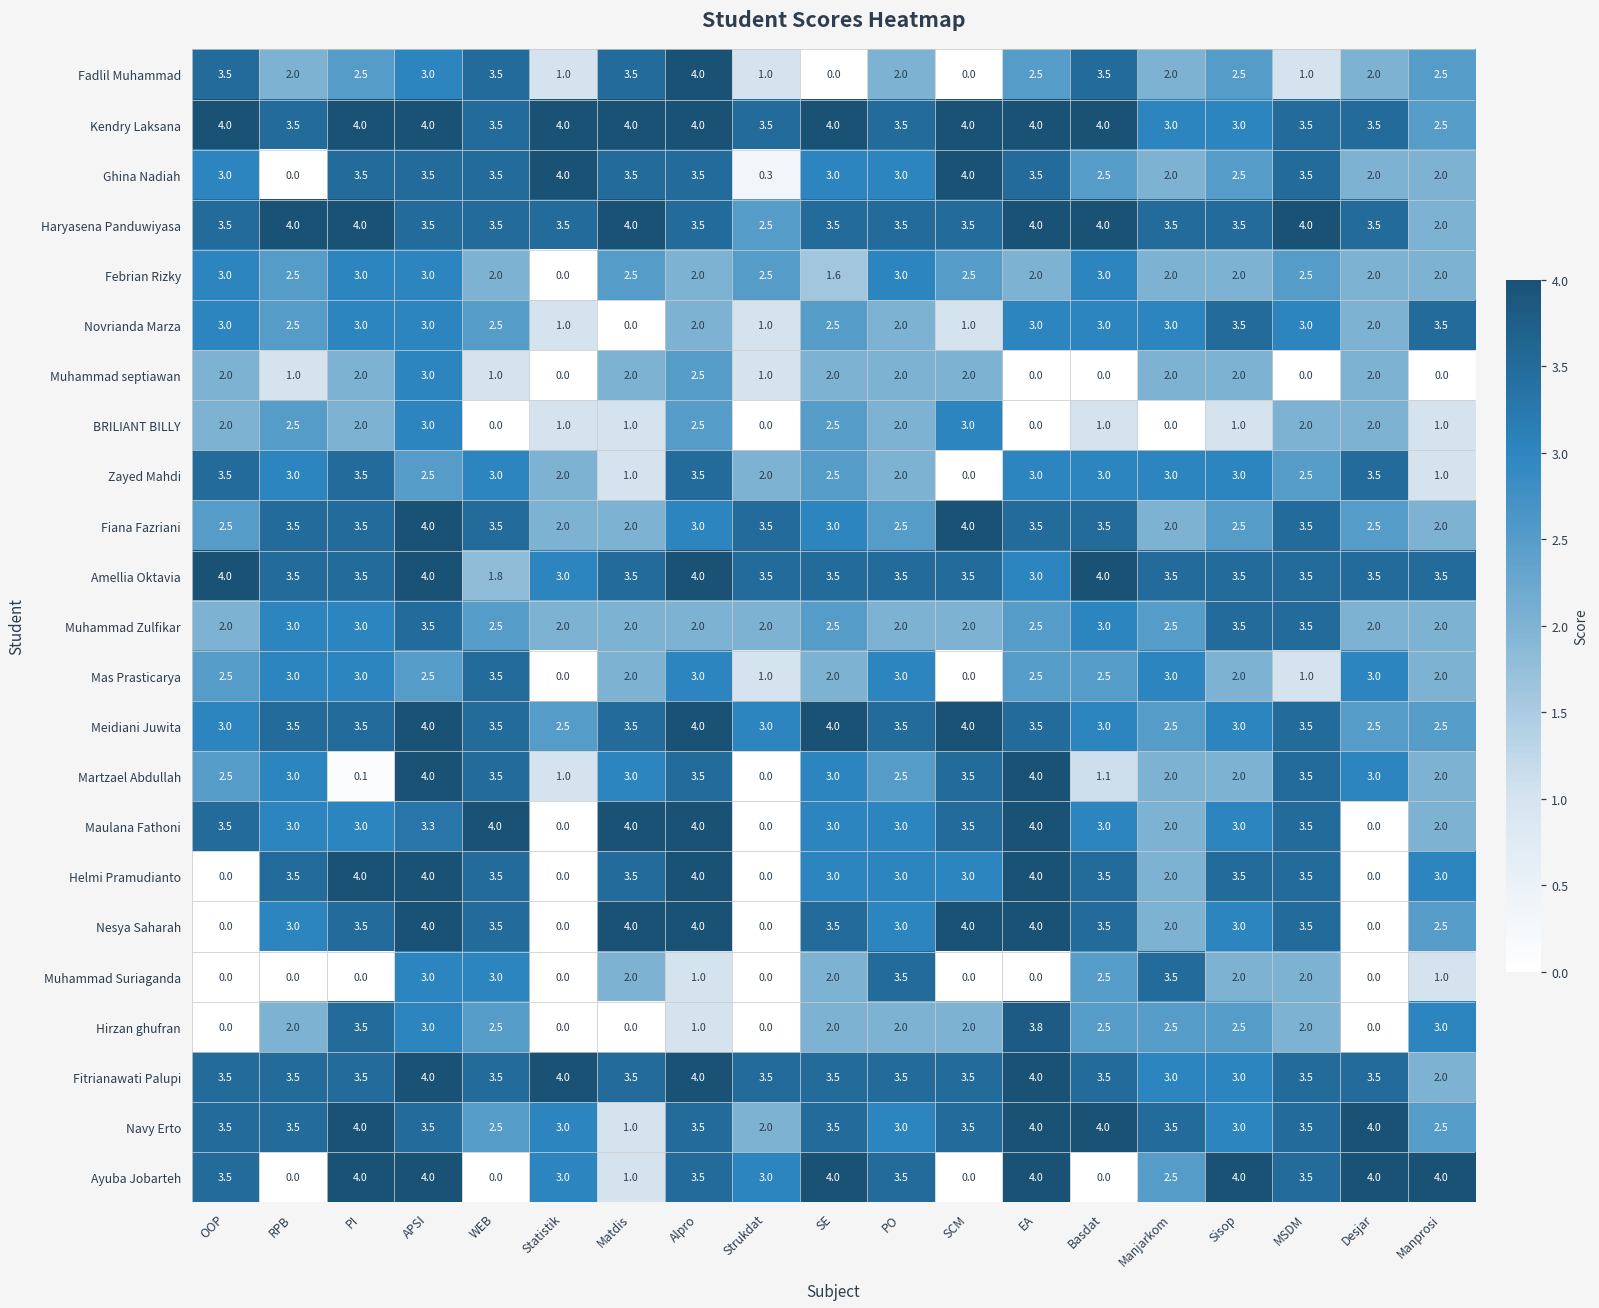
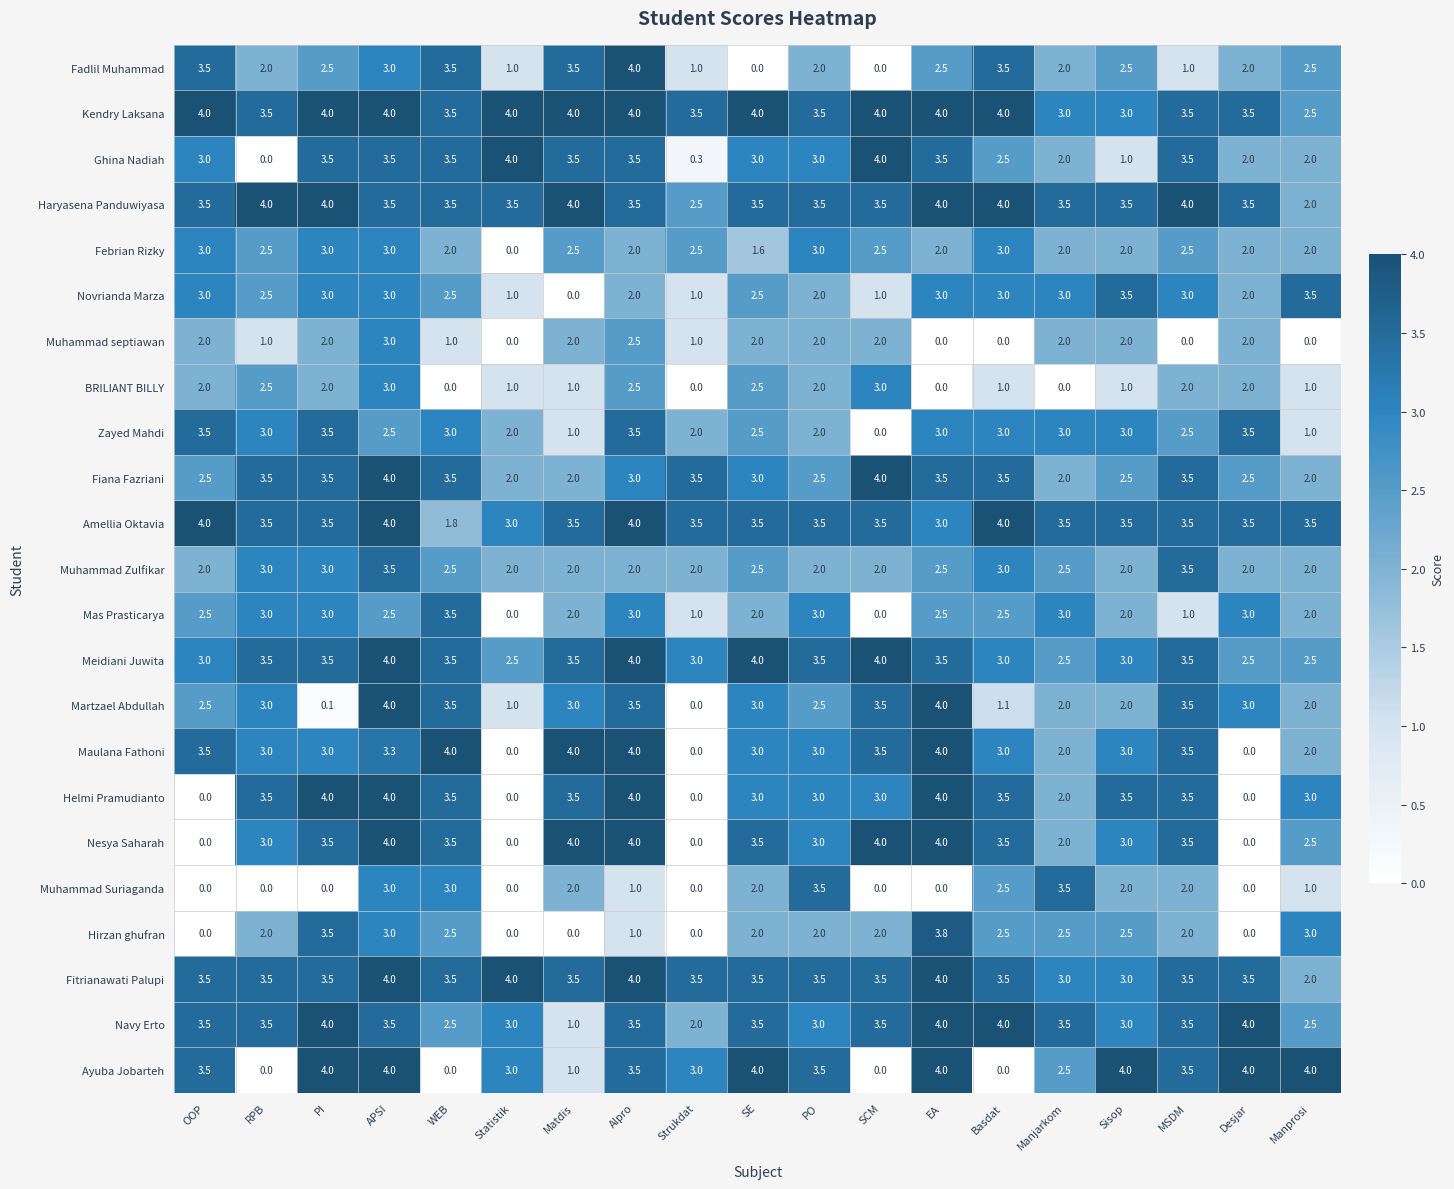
  {
    "Ghina Nadiah": {
      "OOP": 3.0,
      "RPB": 0.0,
      "PI": 3.5,
      "APSI": 3.5,
      "WEB": 3.5,
      "Statistik": 4.0,
      "Matdis": 3.5,
      "Alpro": 3.5,
      "Strukdat": 0.3,
      "SE": 3.0,
      "PO": 3.0,
      "SCM": 4.0,
      "EA": 3.5,
      "Basdat": 2.5,
      "Manjarkom": 2.0,
-     "Sisop": 2.5,
+     "Sisop": 1.0,
      "MSDM": 3.5,
      "Desjar": 2.0,
      "Manprosi": 2.0
    },
    "Muhammad Zulfikar": {
      "OOP": 2.0,
      "RPB": 3.0,
      "PI": 3.0,
      "APSI": 3.5,
      "WEB": 2.5,
      "Statistik": 2.0,
      "Matdis": 2.0,
      "Alpro": 2.0,
      "Strukdat": 2.0,
      "SE": 2.5,
      "PO": 2.0,
      "SCM": 2.0,
      "EA": 2.5,
      "Basdat": 3.0,
      "Manjarkom": 2.5,
-     "Sisop": 3.5,
+     "Sisop": 2.0,
      "MSDM": 3.5,
      "Desjar": 2.0,
      "Manprosi": 2.0
    }
  }
